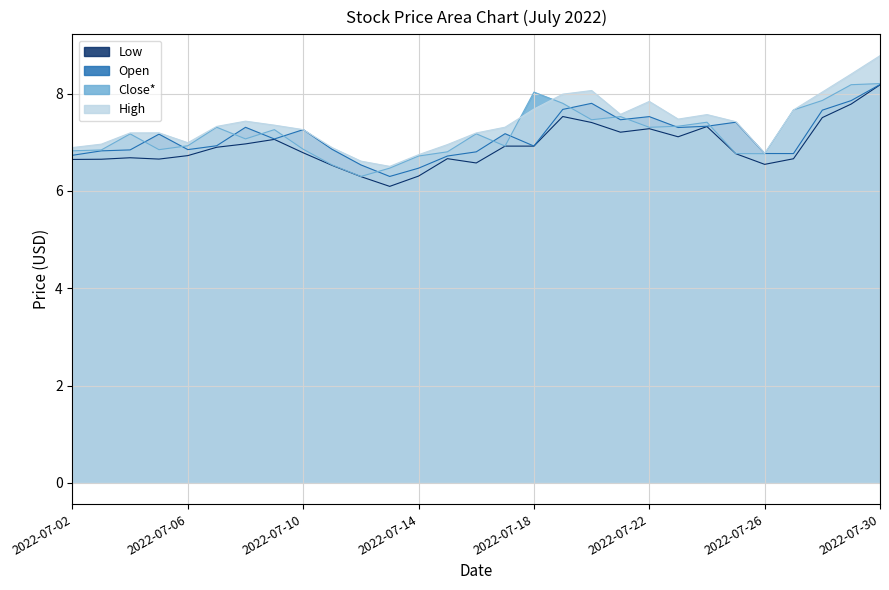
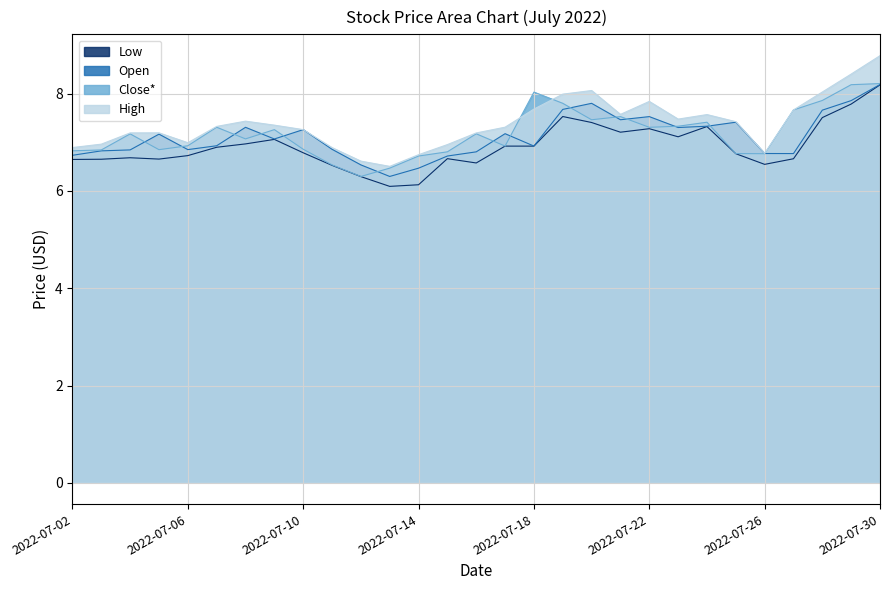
  {
    "Low": {
      "2022-07-02": 6.6,
      "2022-07-06": 6.7,
      "2022-07-10": 6.8,
-     "2022-07-14": 6.3,
+     "2022-07-14": 6.1,
      "2022-07-26": 6.5
    },
    "Open": {
      "2022-07-02": 6.7,
      "2022-07-06": 6.9,
      "2022-07-14": 6.5,
      "2022-07-22": 7.5
    },
    "Close*": {
      "2022-07-02": 6.8,
      "2022-07-06": 6.9,
      "2022-07-10": 6.9,
      "2022-07-18": 8.0
    },
    "High": {
      "2022-07-02": 6.9,
      "2022-07-06": 7.0,
      "2022-07-18": 7.7,
      "2022-07-22": 7.8,
      "2022-07-30": 8.8
    }
  }
